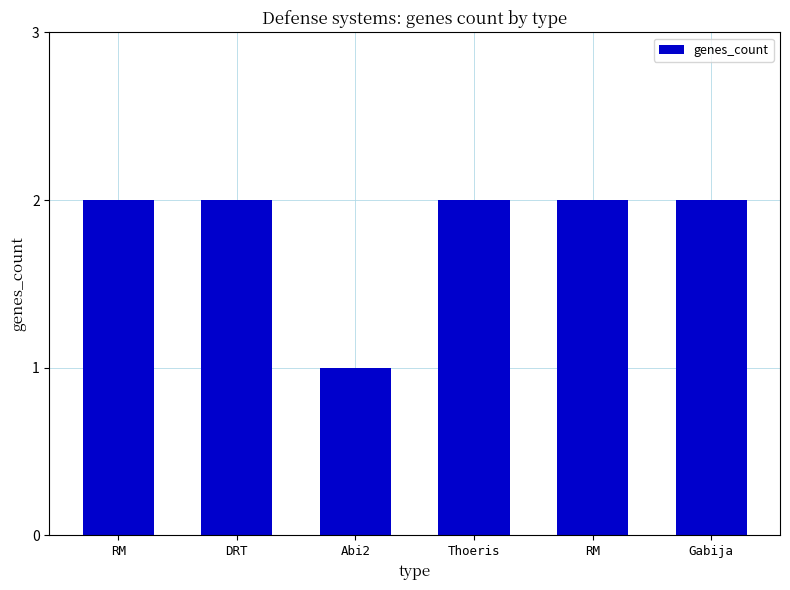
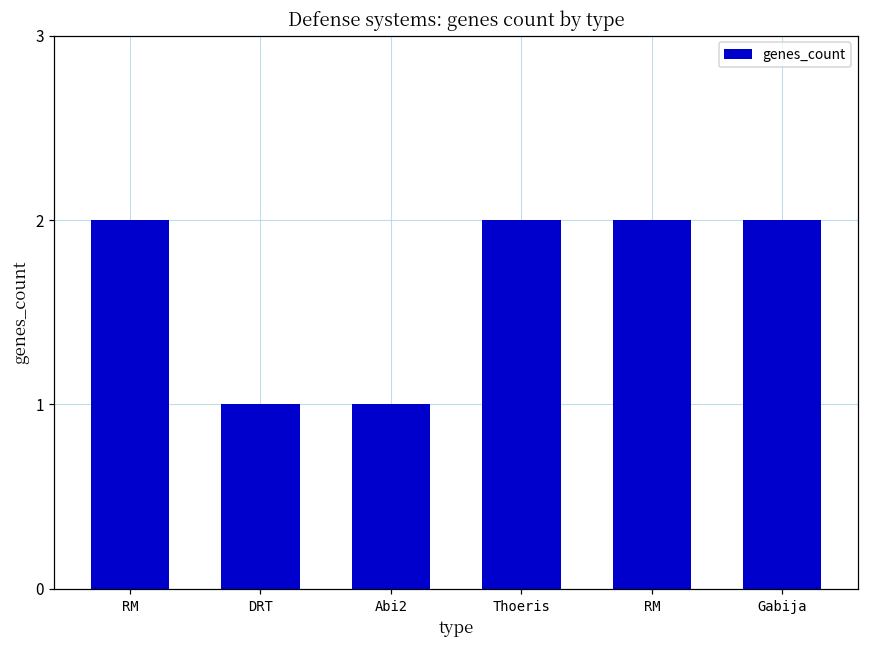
  {
-   "DRT": 2,
+   "DRT": 1,
    "Abi2": 1,
    "Thoeris": 2,
    "Gabija": 2
  }
